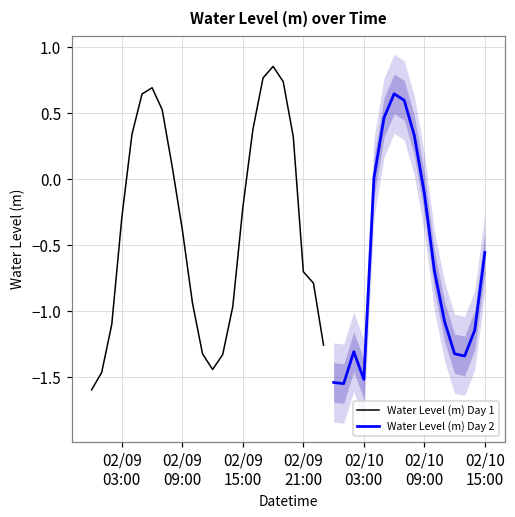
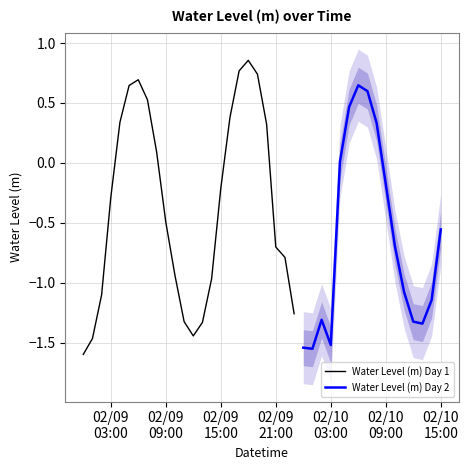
  {
    "Water Level (m) Day 1": {
      "02/09 03:00": -0.29,
-     "02/09 09:00": -0.38,
+     "02/09 09:00": -0.49,
      "02/09 15:00": -0.21,
      "02/09 21:00": -0.70
    },
    "Water Level (m) Day 2": {
      "02/10 03:00": -1.52,
-     "02/10 09:00": -0.11,
+     "02/10 09:00": -0.18,
      "02/10 15:00": -0.55
    }
  }
